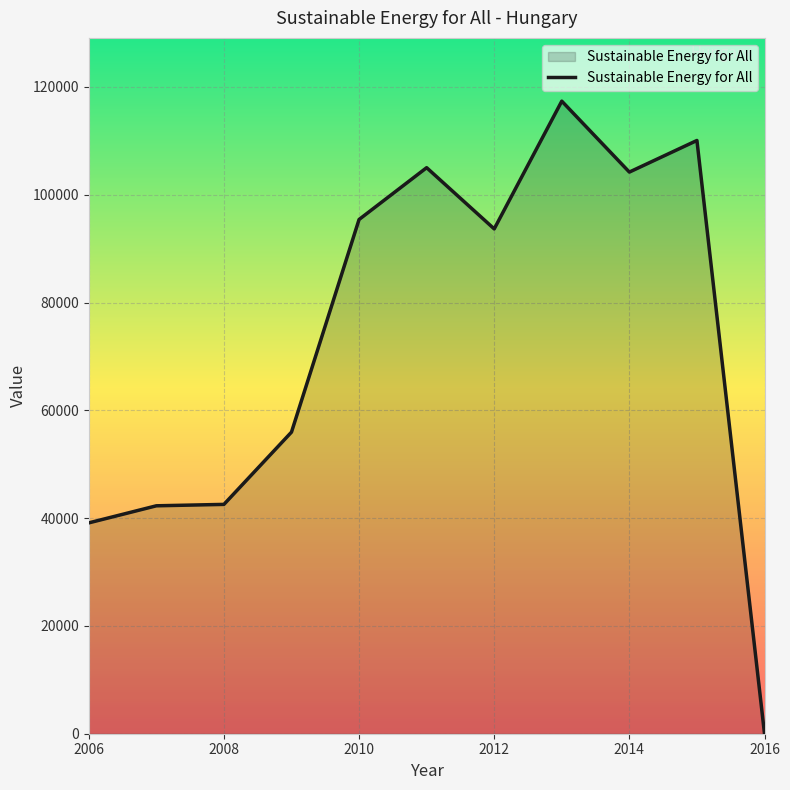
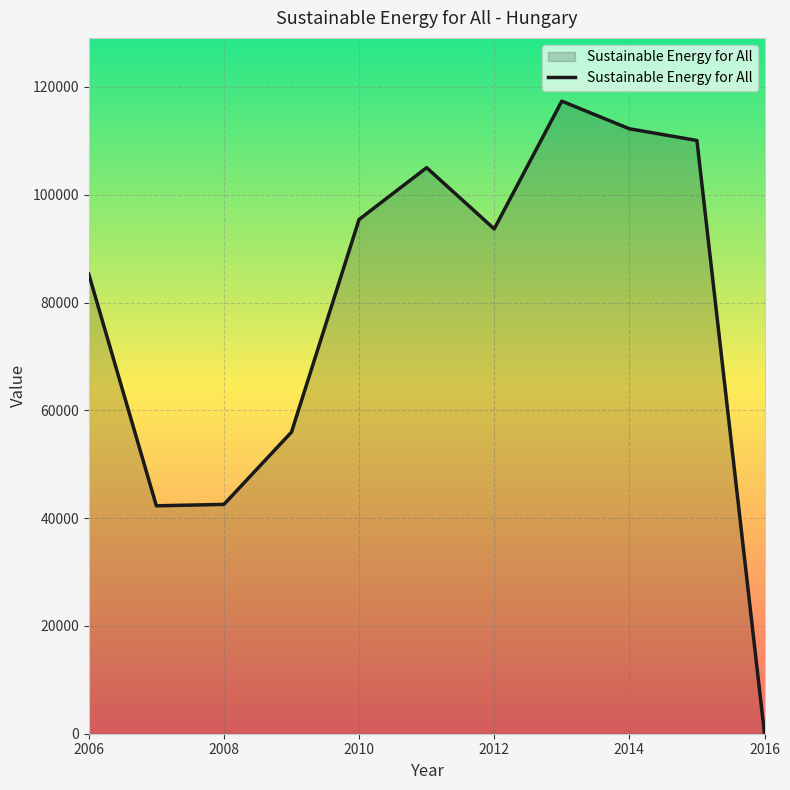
  {
-   "2006": 39000,
+   "2006": 85000,
    "2008": 43000,
    "2010": 95000,
    "2012": 94000,
-   "2014": 104000,
+   "2014": 112000,
    "2016": 0
  }
